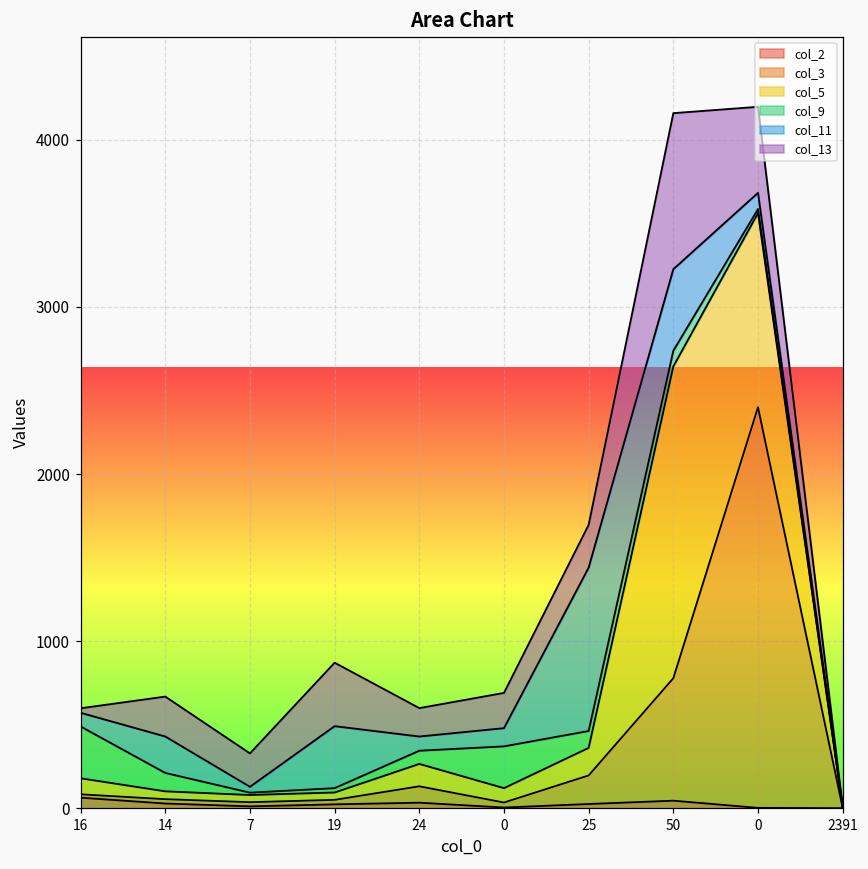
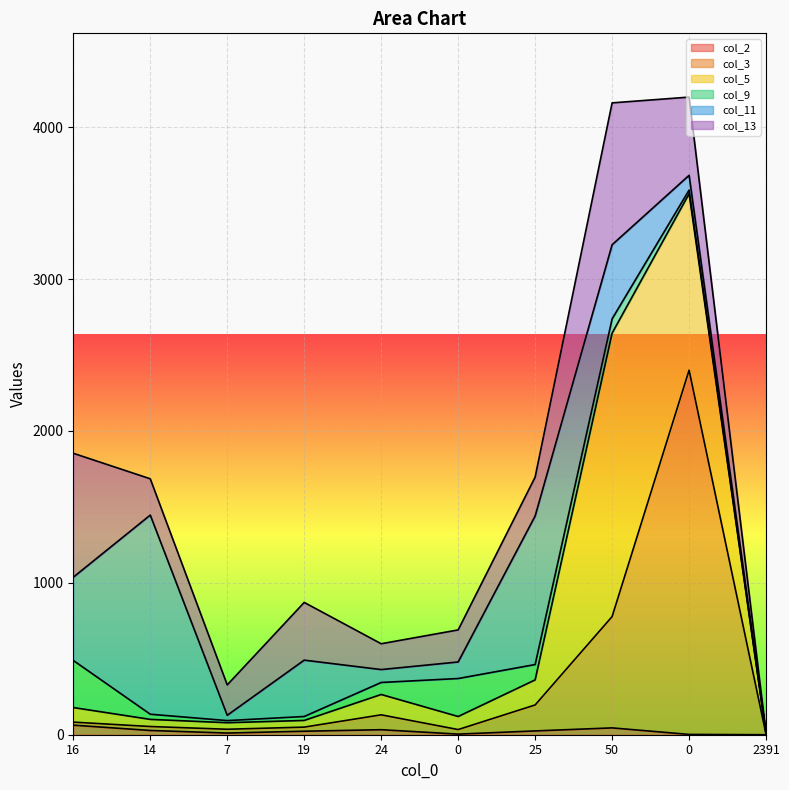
  {
    "col_5": {
      "16": 100,
      "14": 50,
      "19": 40,
      "24": 130,
      "25": 170,
      "50": 1870
    },
    "col_9": {
      "16": 310,
-     "14": 110,
+     "14": 30,
      "19": 30,
      "24": 80,
      "25": 100,
      "50": 90
    },
    "col_11": {
-     "16": 80,
-     "14": 220,
+     "16": 550,
+     "14": 1310,
      "7": 40,
      "19": 370,
      "24": 90,
      "25": 980,
      "50": 490
    },
    "col_13": {
-     "16": 30,
+     "16": 820,
      "14": 240,
      "7": 200,
      "19": 380,
      "24": 170,
      "25": 260,
      "50": 930
    }
  }
